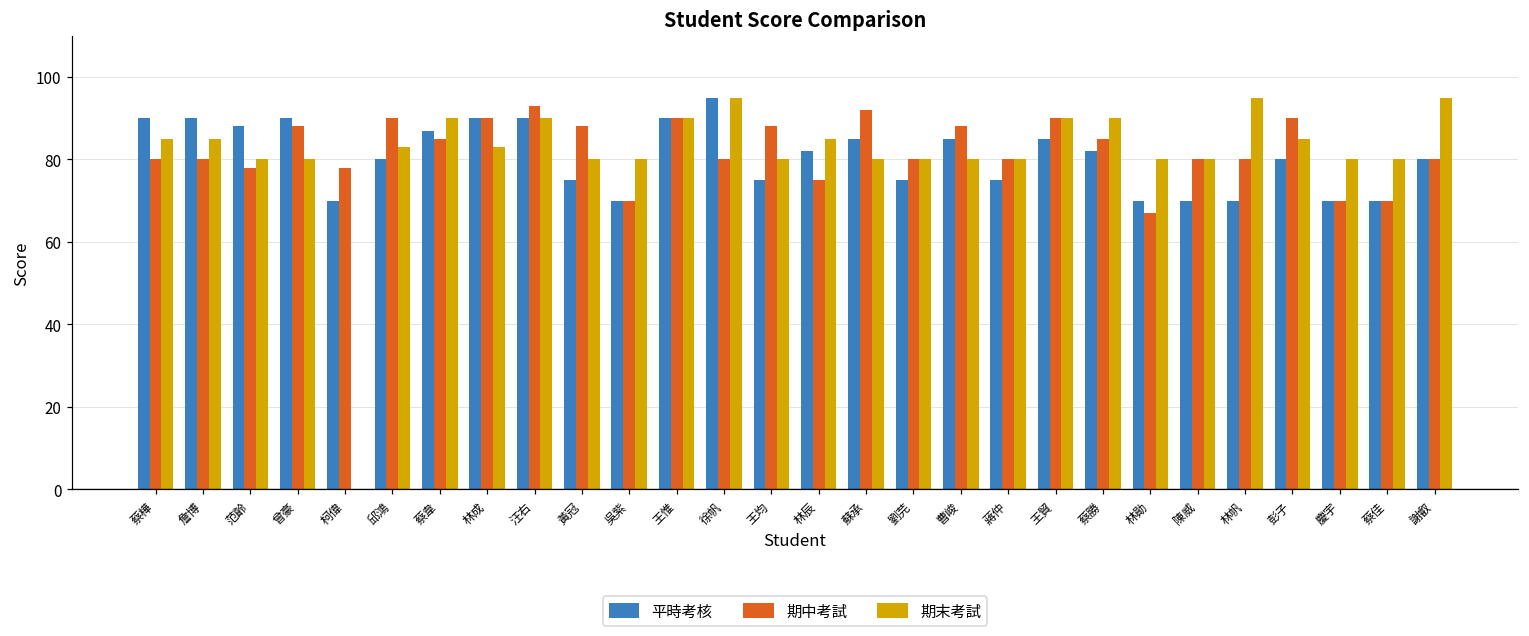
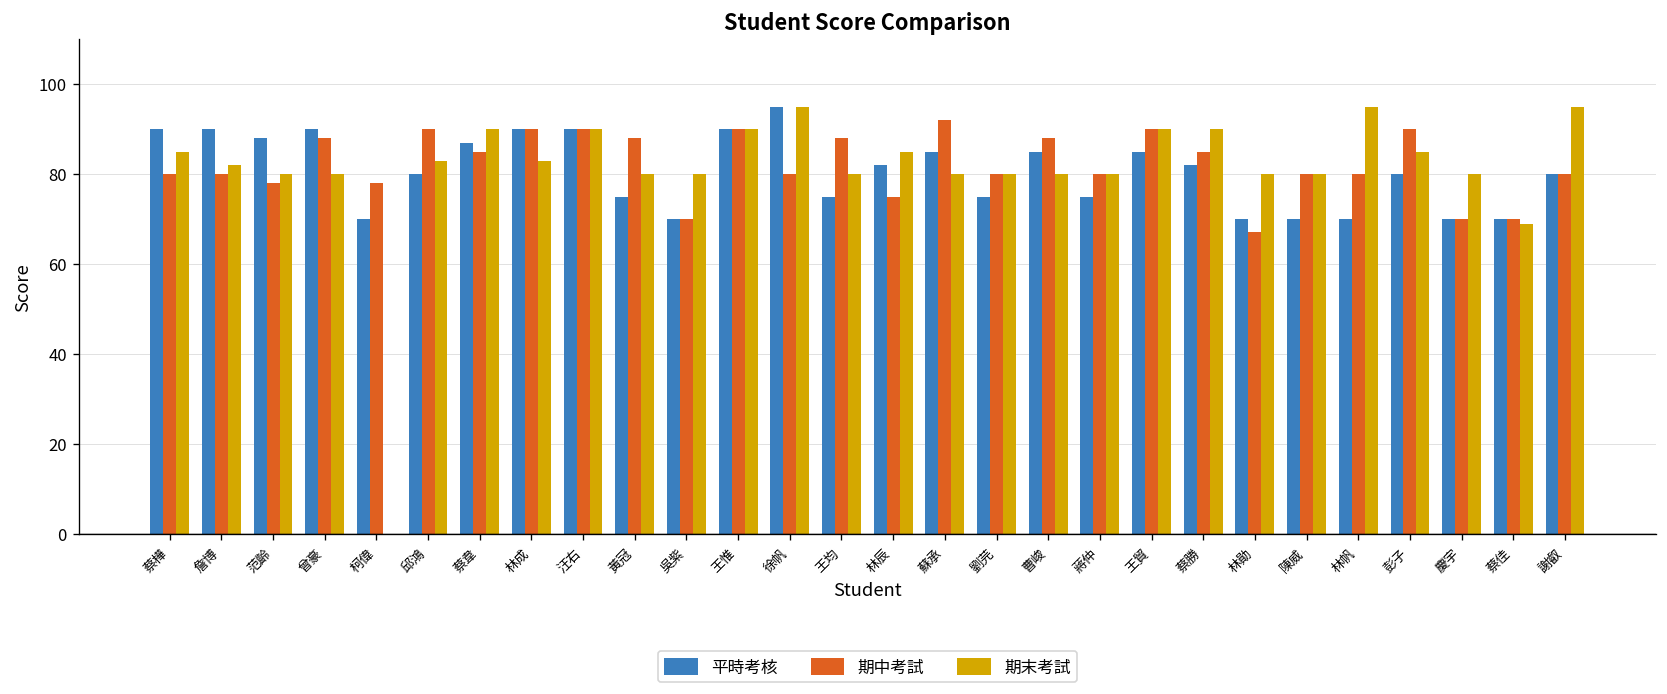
  {
    "平時考核": {
      "蔡樺": 90,
      "詹博": 90,
      "范齡": 88,
      "曾豪": 90,
      "柯偉": 70,
      "邱鴻": 80,
      "蔡韋": 87,
      "林成": 90,
      "汪右": 90,
      "黃冠": 75,
      "吳紫": 70,
      "王惟": 90,
      "徐帆": 95,
      "王均": 75,
      "林辰": 82,
      "蘇承": 85,
      "劉芫": 75,
      "曹峻": 85,
      "蔣仲": 75,
      "王貿": 85,
      "蔡勝": 82,
      "林勛": 70,
      "陳威": 70,
      "林帆": 70,
      "彭子": 80,
      "慶宇": 70,
      "蔡佳": 70,
      "謝叡": 80
    },
    "期中考試": {
      "蔡樺": 80,
      "詹博": 80,
      "范齡": 78,
      "曾豪": 88,
      "柯偉": 78,
      "邱鴻": 90,
      "蔡韋": 85,
      "林成": 90,
-     "汪右": 93,
+     "汪右": 90,
      "黃冠": 88,
      "吳紫": 70,
      "王惟": 90,
      "徐帆": 80,
      "王均": 88,
      "林辰": 75,
      "蘇承": 92,
      "劉芫": 80,
      "曹峻": 88,
      "蔣仲": 80,
      "王貿": 90,
      "蔡勝": 85,
      "林勛": 67,
      "陳威": 80,
      "林帆": 80,
      "彭子": 90,
      "慶宇": 70,
      "蔡佳": 70,
      "謝叡": 80
    },
    "期末考試": {
      "蔡樺": 85,
-     "詹博": 85,
+     "詹博": 82,
      "范齡": 80,
      "曾豪": 80,
      "柯偉": 0,
      "邱鴻": 83,
      "蔡韋": 90,
      "林成": 83,
      "汪右": 90,
      "黃冠": 80,
      "吳紫": 80,
      "王惟": 90,
      "徐帆": 95,
      "王均": 80,
      "林辰": 85,
      "蘇承": 80,
      "劉芫": 80,
      "曹峻": 80,
      "蔣仲": 80,
      "王貿": 90,
      "蔡勝": 90,
      "林勛": 80,
      "陳威": 80,
      "林帆": 95,
      "彭子": 85,
      "慶宇": 80,
-     "蔡佳": 80,
+     "蔡佳": 69,
      "謝叡": 95
    }
  }
